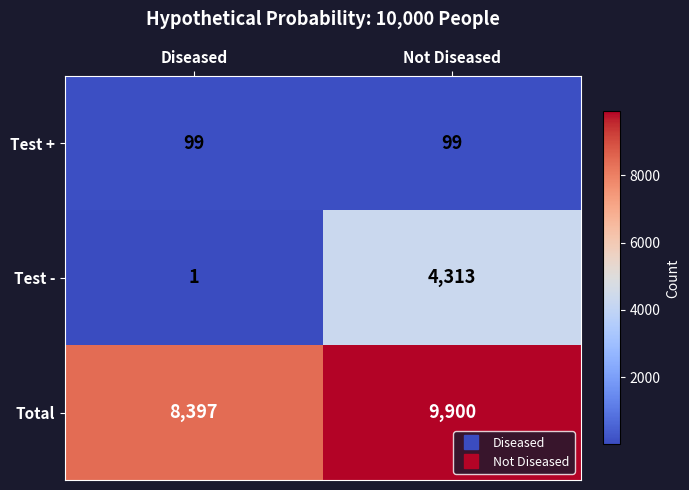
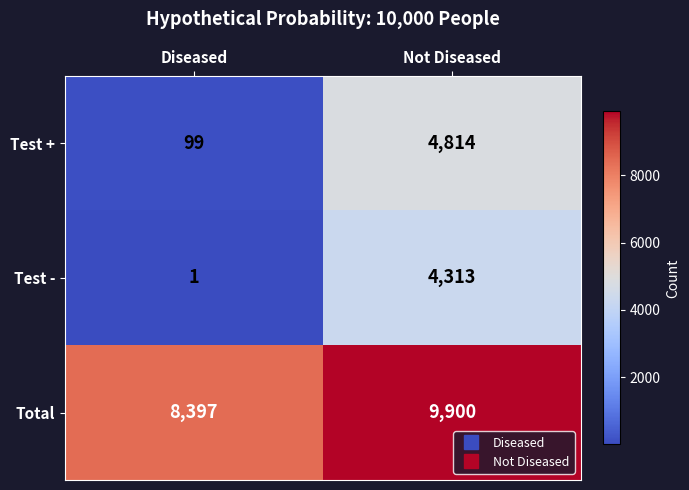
  {
    "Test +": {
      "Diseased": "99",
-     "Not Diseased": "99"
+     "Not Diseased": "4,814"
    },
    "Test -": {
      "Diseased": "1",
      "Not Diseased": "4,313"
    },
    "Total": {
      "Diseased": "8,397",
      "Not Diseased": "9,900"
    }
  }
